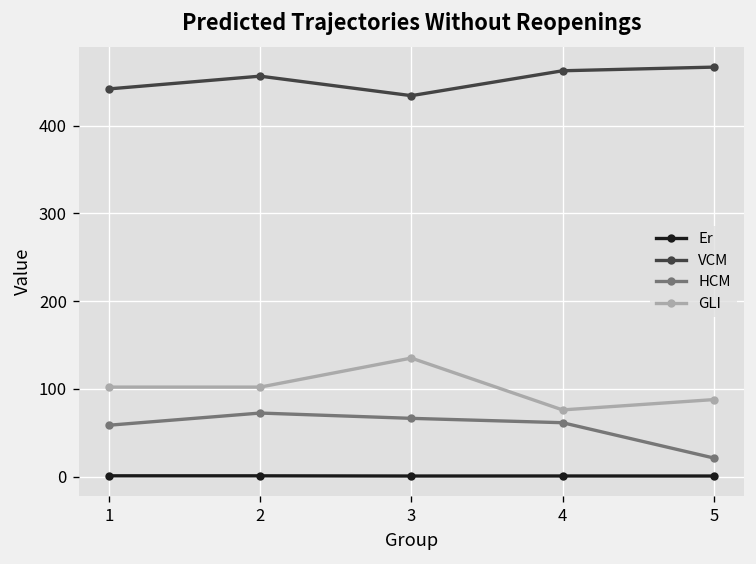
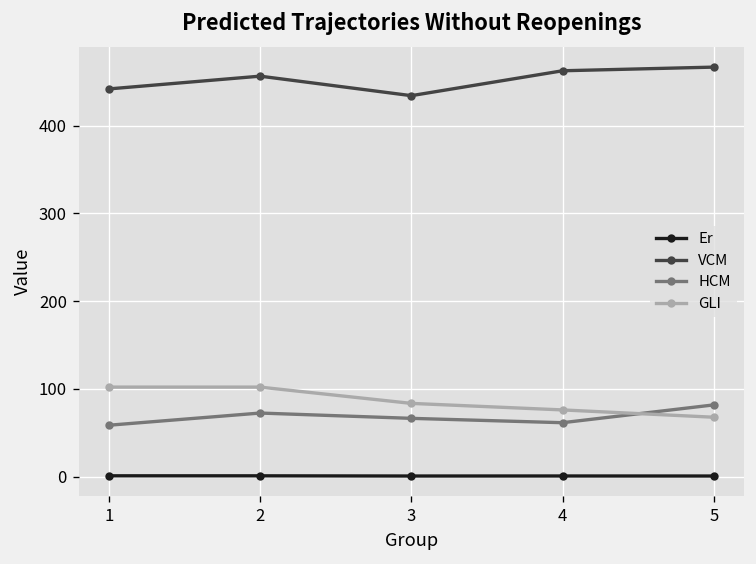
  {
    "Er": {
      "1": 0,
      "2": 0,
      "3": 0,
      "4": 0,
      "5": 0
    },
    "VCM": {
      "1": 440,
      "2": 460,
      "3": 430,
      "4": 460,
      "5": 470
    },
    "HCM": {
      "1": 60,
      "2": 70,
      "3": 70,
      "4": 60,
-     "5": 20
+     "5": 80
    },
    "GLI": {
      "1": 100,
      "2": 100,
-     "3": 140,
+     "3": 80,
      "4": 80,
-     "5": 90
+     "5": 70
    }
  }
